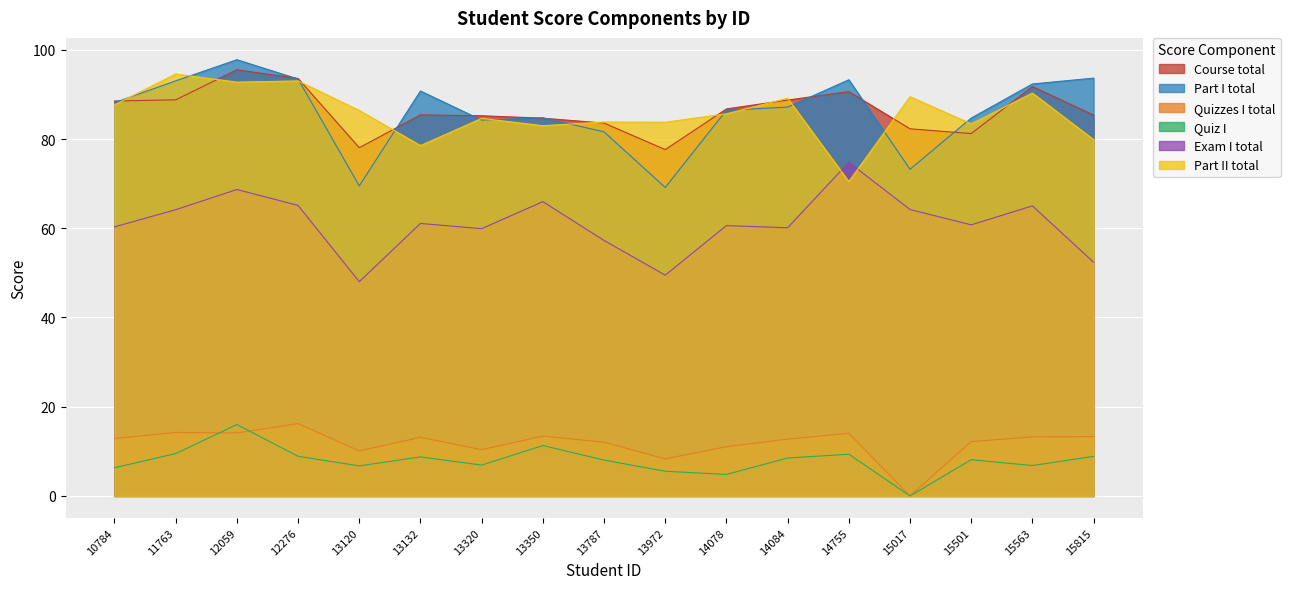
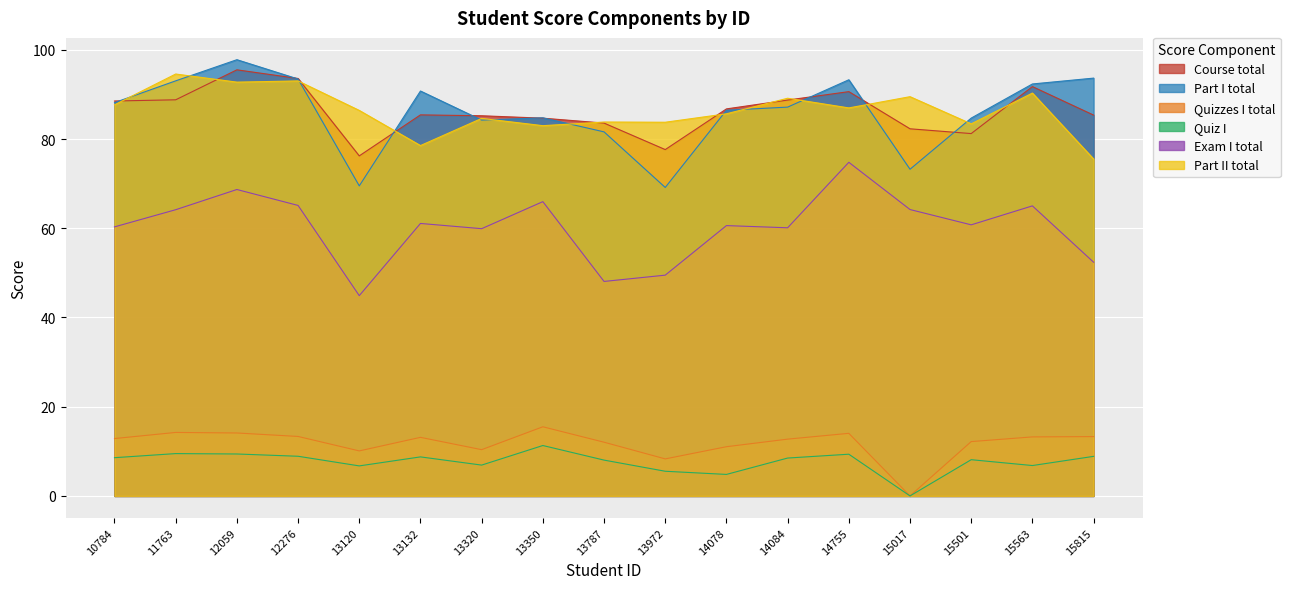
  {
    "Course total": {
      "11763": 89,
      "12059": 96,
-     "13120": 78,
+     "13120": 76,
      "13132": 85,
      "13320": 85,
      "13972": 78,
      "14755": 91,
      "15017": 82,
      "15501": 81,
      "15563": 92,
      "15815": 85
    },
    "Part I total": {
      "11763": 93,
      "12059": 98,
      "13120": 70,
      "13132": 91,
      "13787": 82,
      "13972": 69,
      "14084": 87,
      "14755": 93,
      "15017": 73,
      "15501": 85,
      "15563": 92,
      "15815": 94
    },
    "Quizzes I total": {
      "10784": 13,
      "11763": 14,
      "12059": 14,
-     "12276": 16,
+     "12276": 13,
      "13120": 10,
      "13132": 13,
      "13320": 10,
-     "13350": 13,
+     "13350": 16,
      "13787": 12,
      "13972": 8,
      "14078": 11,
      "14084": 13,
      "14755": 14,
      "15501": 12,
      "15563": 13,
      "15815": 13
    },
    "Quiz I": {
-     "10784": 6,
+     "10784": 9,
      "11763": 9,
-     "12059": 16,
+     "12059": 9,
      "12276": 9,
      "13120": 7,
      "13132": 9,
      "13320": 7,
      "13350": 11,
      "13787": 8,
      "13972": 6,
      "14078": 5,
      "14084": 8,
      "14755": 9,
      "15501": 8,
      "15563": 7,
      "15815": 9
    },
    "Exam I total": {
      "10784": 60,
      "11763": 64,
      "12059": 69,
      "12276": 65,
-     "13120": 48,
+     "13120": 45,
      "13132": 61,
      "13320": 60,
      "13350": 66,
-     "13787": 57,
+     "13787": 48,
      "13972": 49,
      "14078": 61,
      "14084": 60,
      "14755": 75,
      "15017": 64,
      "15501": 61,
      "15563": 65,
      "15815": 52
    },
    "Part II total": {
      "11763": 95,
      "12059": 93,
      "13120": 86,
      "13132": 79,
      "13350": 83,
      "13972": 84,
      "14078": 86,
-     "14755": 70,
+     "14755": 87,
      "15017": 90,
      "15501": 83,
      "15563": 90,
-     "15815": 80
+     "15815": 76
    }
  }
